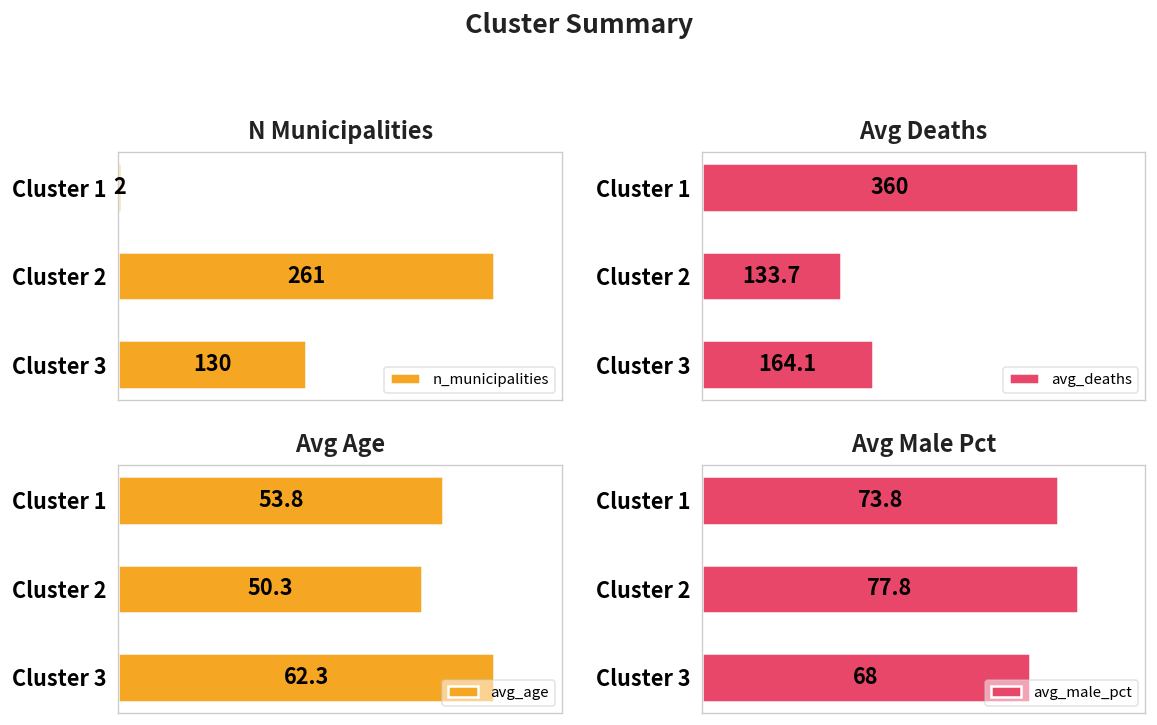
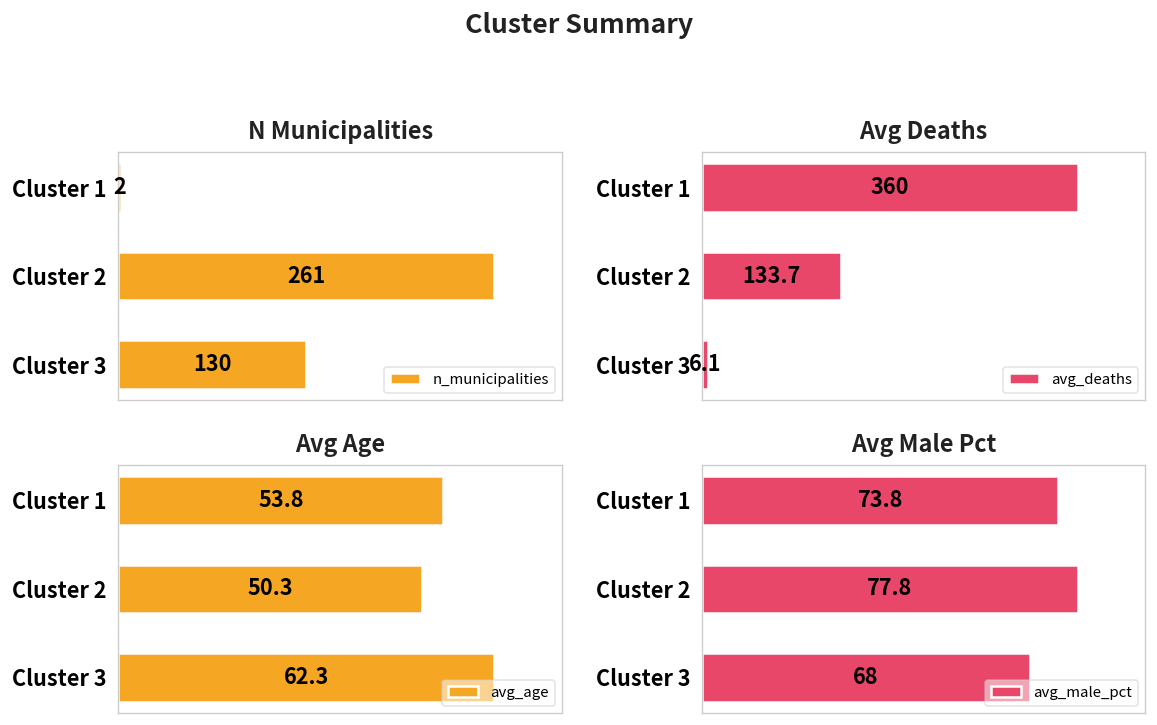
  {
    "N Municipalities": {
      "Cluster 1": 2,
      "Cluster 2": 261,
      "Cluster 3": 130
    },
    "Avg Deaths": {
      "Cluster 1": 360,
      "Cluster 2": 133.7,
-     "Cluster 3": 164.1
+     "Cluster 3": 6.1
    },
    "Avg Age": {
      "Cluster 1": 53.8,
      "Cluster 2": 50.3,
      "Cluster 3": 62.3
    },
    "Avg Male Pct": {
      "Cluster 1": 73.8,
      "Cluster 2": 77.8,
      "Cluster 3": 68
    }
  }
